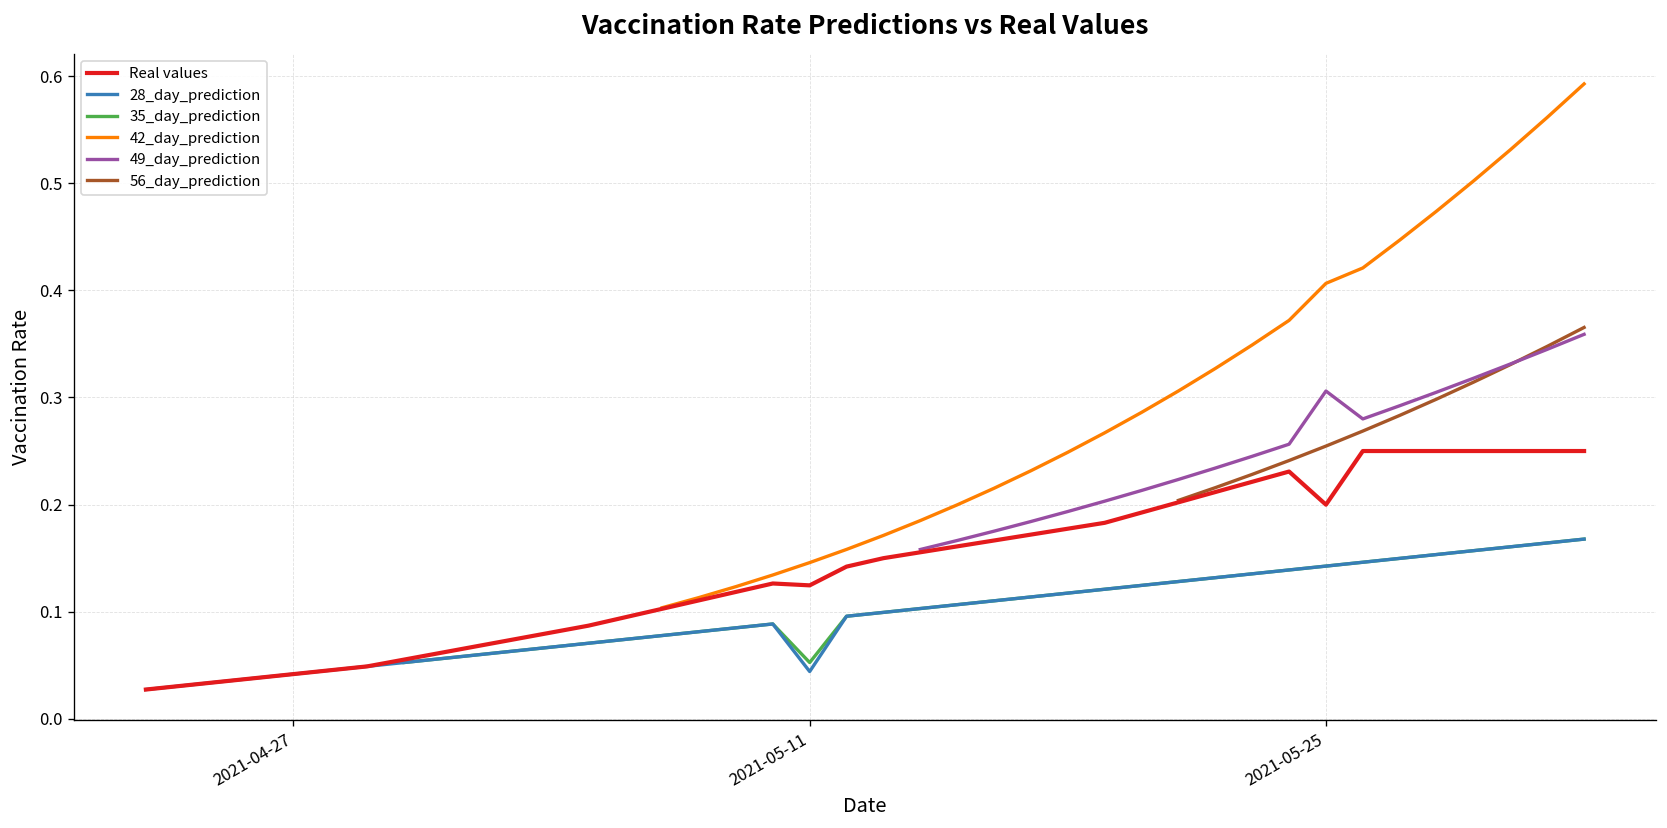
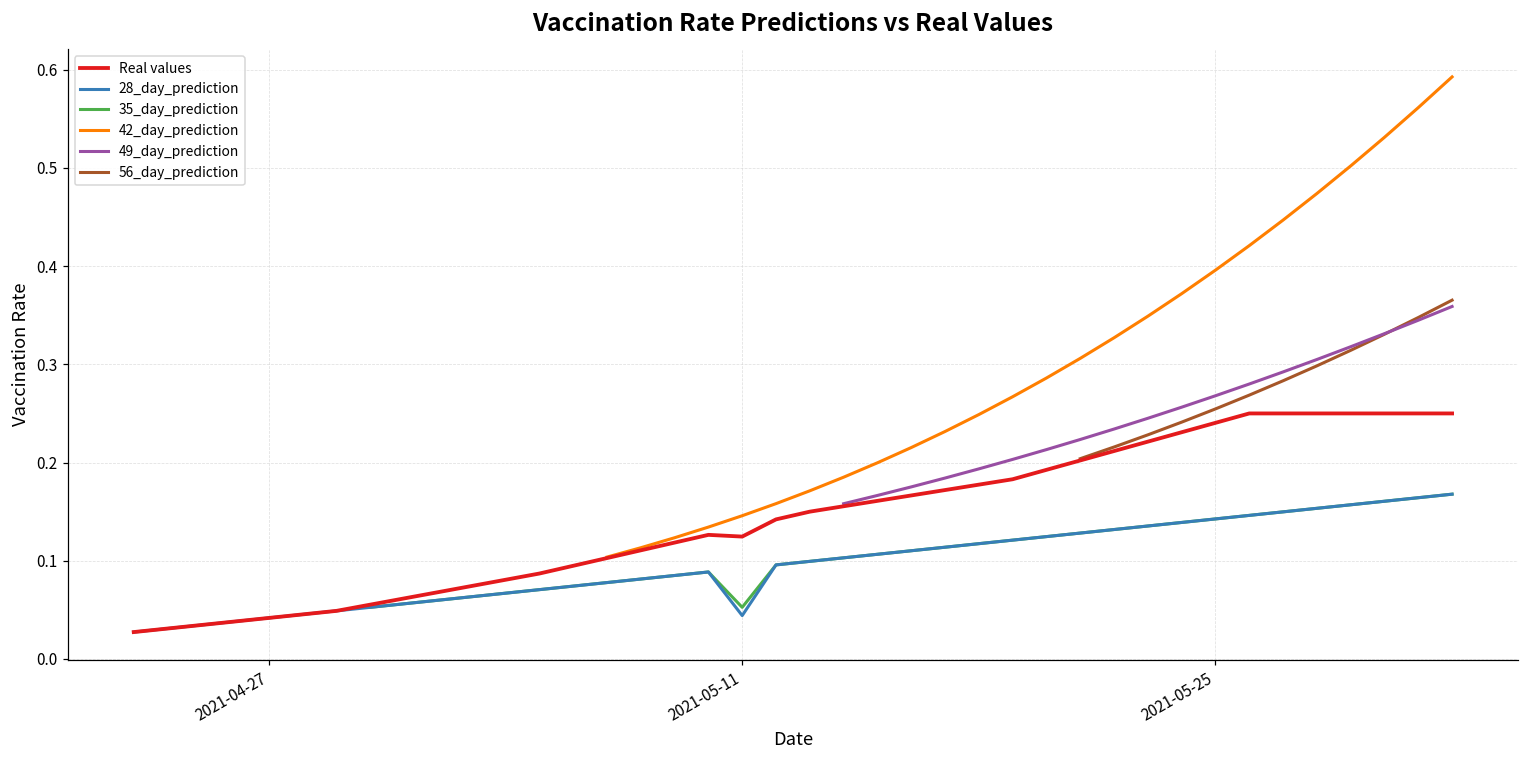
  {
    "Real values": {
      "2021-05-11": 0.12,
-     "2021-05-25": 0.20
+     "2021-05-25": 0.24
    },
    "28_day_prediction": {
      "2021-05-11": 0.04
    },
    "35_day_prediction": {
      "2021-05-11": 0.05
    },
    "42_day_prediction": {
      "2021-05-11": 0.15,
-     "2021-05-25": 0.41
+     "2021-05-25": 0.40
    },
    "49_day_prediction": {
-     "2021-05-25": 0.31
+     "2021-05-25": 0.27
    },
    "56_day_prediction": {
      "2021-05-25": 0.25
    }
  }
